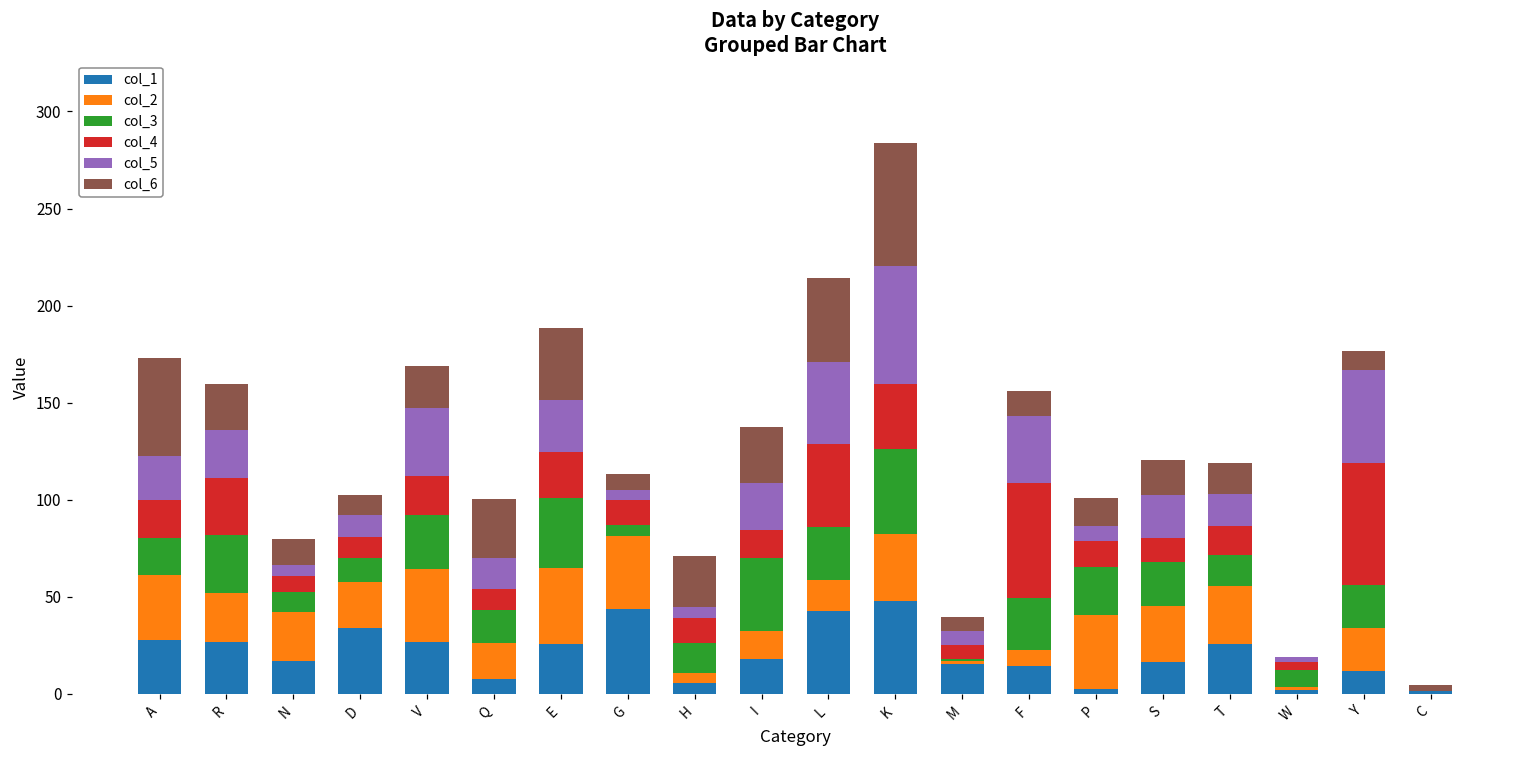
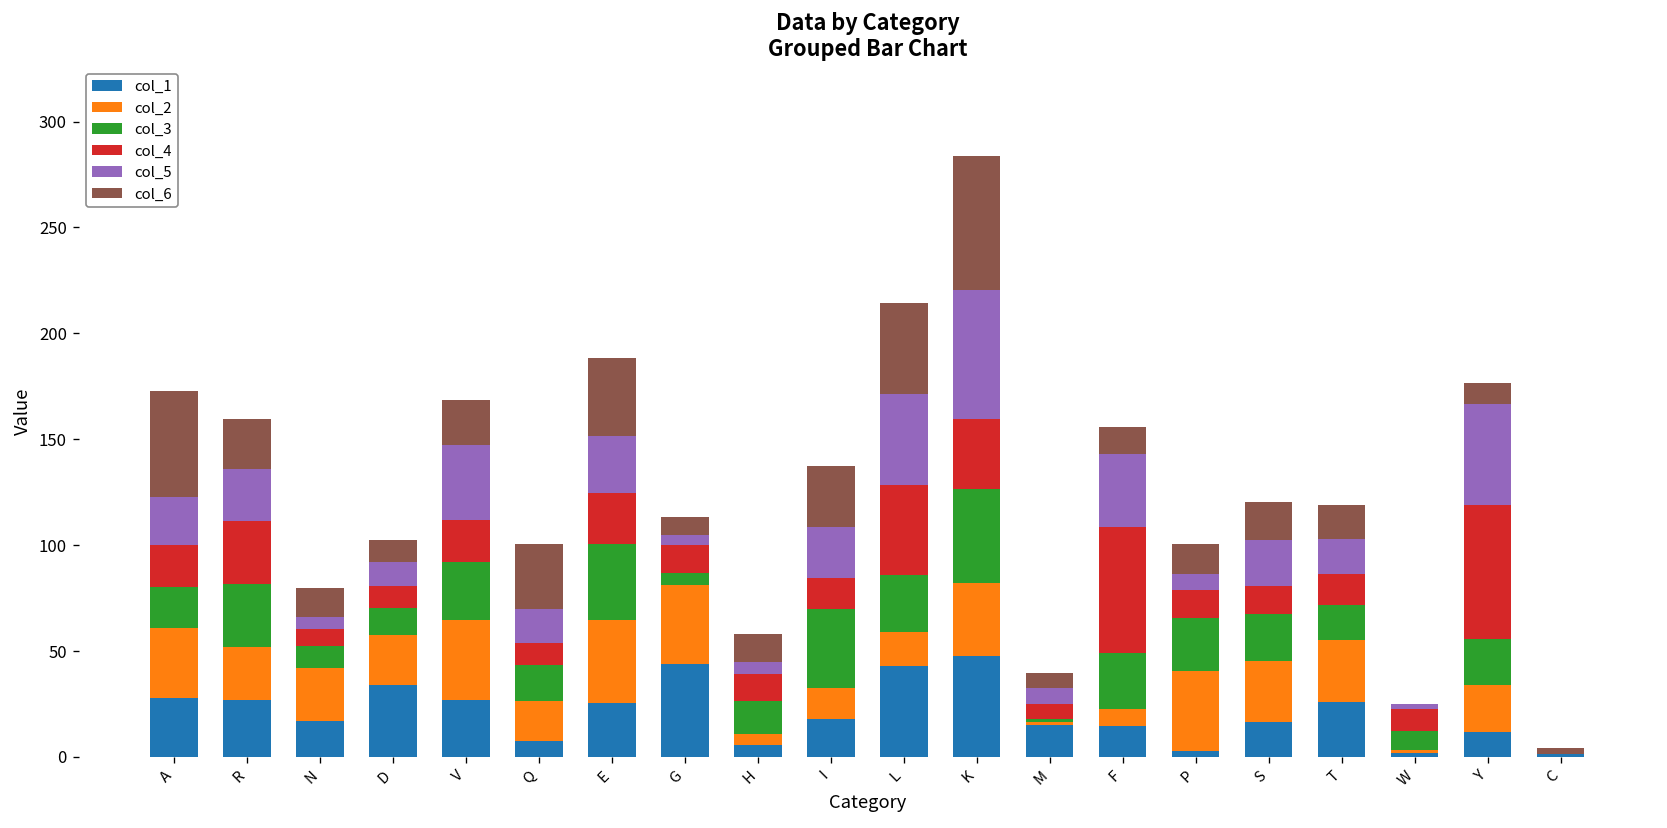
  {
    "col_1": {
      "A": 28,
      "R": 27,
      "N": 17,
      "D": 34,
      "V": 27,
      "Q": 8,
      "E": 25,
      "G": 44,
      "H": 5,
      "I": 18,
      "L": 43,
      "K": 48,
      "M": 15,
      "F": 14,
      "P": 3,
      "S": 17,
      "T": 26,
      "W": 2,
      "Y": 12,
      "C": 2
    },
    "col_2": {
      "A": 33,
      "R": 25,
      "N": 25,
      "D": 24,
      "V": 38,
      "Q": 19,
      "E": 39,
      "G": 37,
      "H": 5,
      "I": 15,
      "L": 16,
      "K": 34,
      "F": 8,
      "P": 38,
      "S": 29,
      "T": 29,
      "Y": 22,
      "C": 0
    },
    "col_3": {
      "A": 19,
      "R": 30,
      "N": 10,
      "D": 12,
      "V": 27,
      "Q": 17,
      "E": 36,
      "G": 6,
      "H": 15,
      "I": 37,
      "L": 27,
      "K": 44,
      "F": 27,
      "P": 25,
      "S": 23,
      "T": 16,
      "W": 9,
      "Y": 22,
      "C": 0
    },
    "col_4": {
      "A": 20,
      "R": 30,
      "N": 8,
      "D": 10,
      "V": 20,
      "Q": 10,
      "E": 24,
      "G": 13,
      "H": 13,
      "I": 15,
      "L": 43,
      "K": 33,
      "M": 7,
      "F": 60,
      "P": 13,
      "S": 13,
      "T": 15,
-     "W": 4,
+     "W": 10,
      "Y": 63,
      "C": 0
    },
    "col_5": {
      "A": 23,
      "R": 25,
      "N": 6,
      "D": 12,
      "V": 35,
      "Q": 16,
      "E": 27,
      "G": 5,
      "H": 5,
      "I": 24,
      "L": 43,
      "K": 61,
      "M": 8,
      "F": 34,
      "P": 8,
      "S": 22,
      "T": 16,
      "W": 3,
      "Y": 48,
      "C": 0
    },
    "col_6": {
      "A": 50,
      "R": 23,
      "N": 14,
      "D": 10,
      "V": 21,
      "Q": 31,
      "E": 37,
      "G": 8,
-     "H": 26,
+     "H": 13,
      "I": 29,
      "L": 43,
      "K": 63,
      "M": 7,
      "F": 13,
      "P": 14,
      "S": 18,
      "T": 16,
      "W": 0,
      "Y": 10,
      "C": 3
    }
  }
